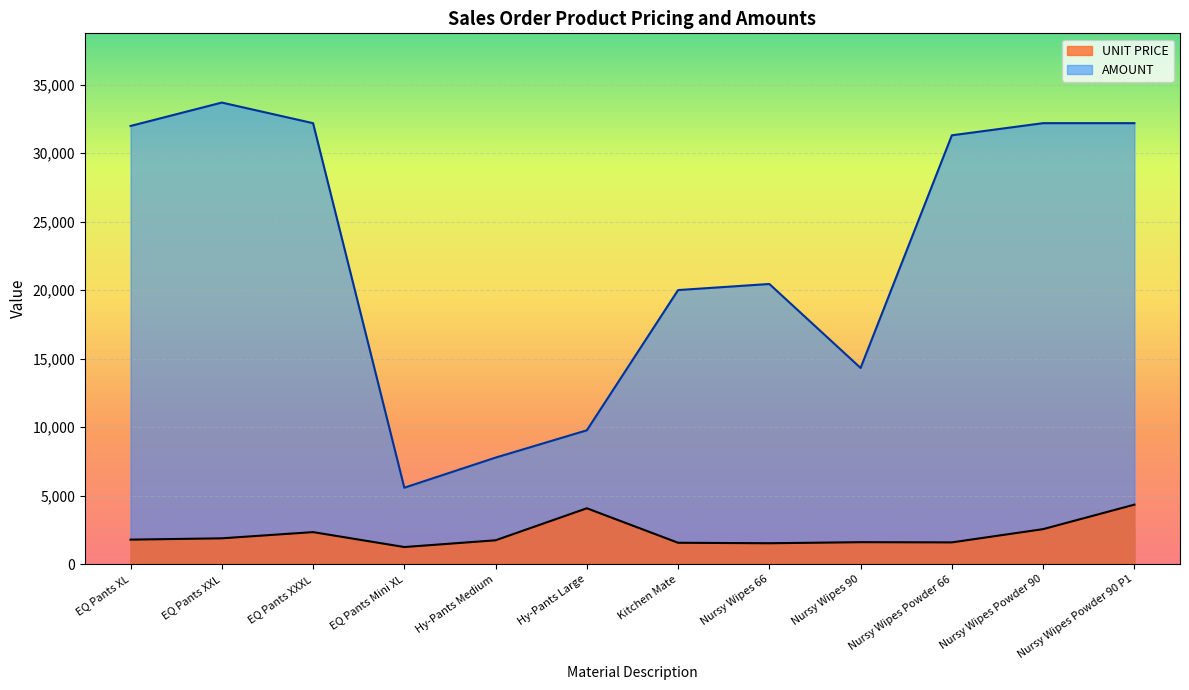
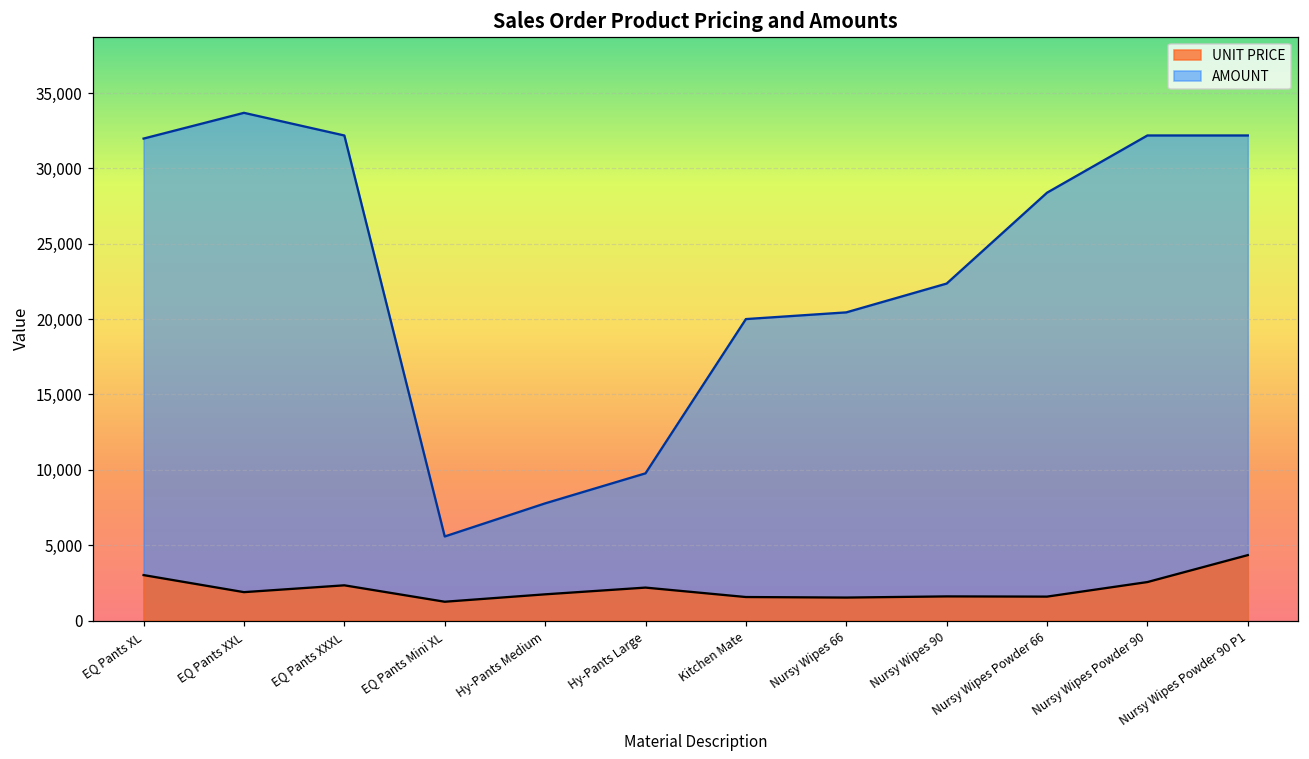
  {
    "UNIT PRICE": {
-     "EQ Pants XL": "1,800",
+     "EQ Pants XL": "3,000",
      "EQ Pants XXL": "1,900",
      "EQ Pants XXXL": "2,300",
      "EQ Pants Mini XL": "1,300",
      "Hy-Pants Medium": "1,700",
-     "Hy-Pants Large": "4,100",
+     "Hy-Pants Large": "2,200",
      "Kitchen Mate": "1,600",
      "Nursy Wipes 66": "1,500",
      "Nursy Wipes 90": "1,600",
      "Nursy Wipes Powder 66": "1,600",
      "Nursy Wipes Powder 90": "2,600",
      "Nursy Wipes Powder 90 P1": "4,300"
    },
    "AMOUNT": {
      "EQ Pants XL": "32,000",
      "EQ Pants XXL": "33,700",
      "EQ Pants XXXL": "32,200",
      "EQ Pants Mini XL": "5,600",
      "Hy-Pants Medium": "7,800",
      "Hy-Pants Large": "9,800",
      "Kitchen Mate": "20,000",
      "Nursy Wipes 66": "20,400",
-     "Nursy Wipes 90": "14,300",
-     "Nursy Wipes Powder 66": "31,300",
+     "Nursy Wipes 90": "22,400",
+     "Nursy Wipes Powder 66": "28,400",
      "Nursy Wipes Powder 90": "32,200",
      "Nursy Wipes Powder 90 P1": "32,200"
    }
  }
